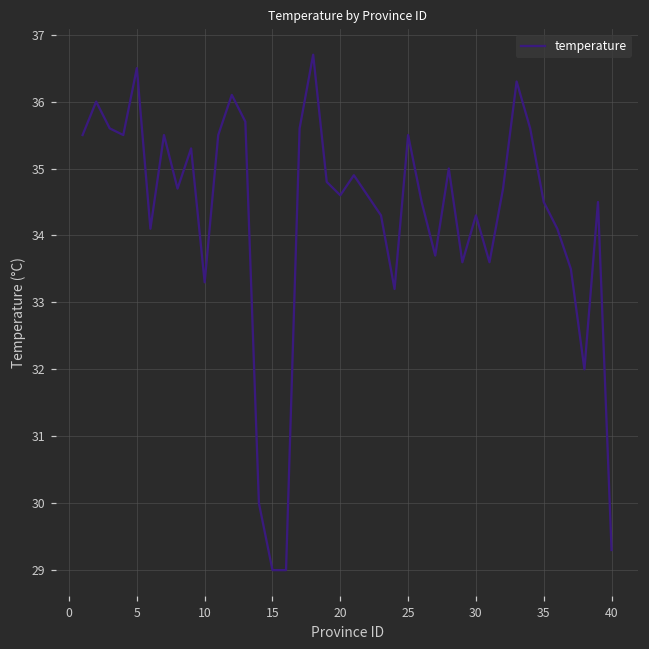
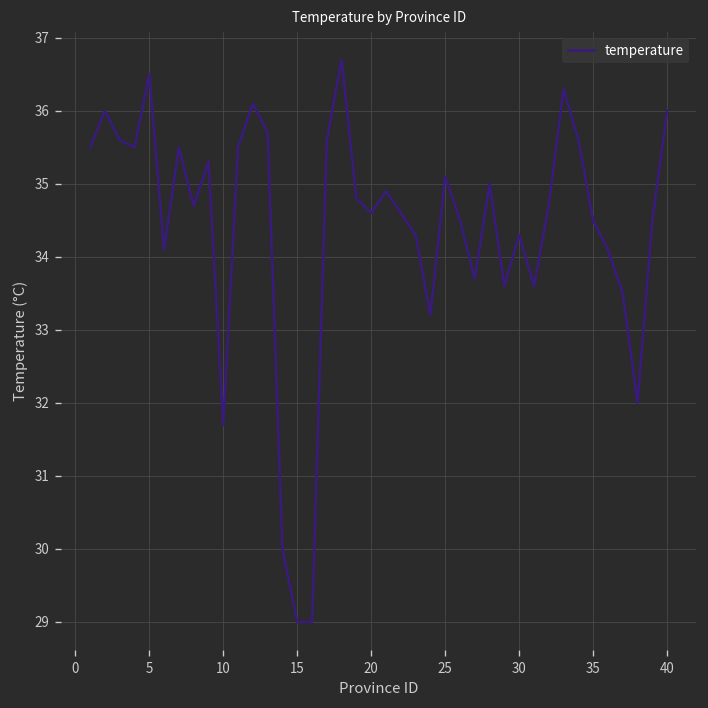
  {
    "5": 36.5,
-   "10": 33.3,
+   "10": 31.7,
    "15": 29.0,
    "20": 34.6,
-   "25": 35.5,
+   "25": 35.1,
    "30": 34.3,
    "35": 34.5,
-   "40": 29.3
+   "40": 36.0
  }
